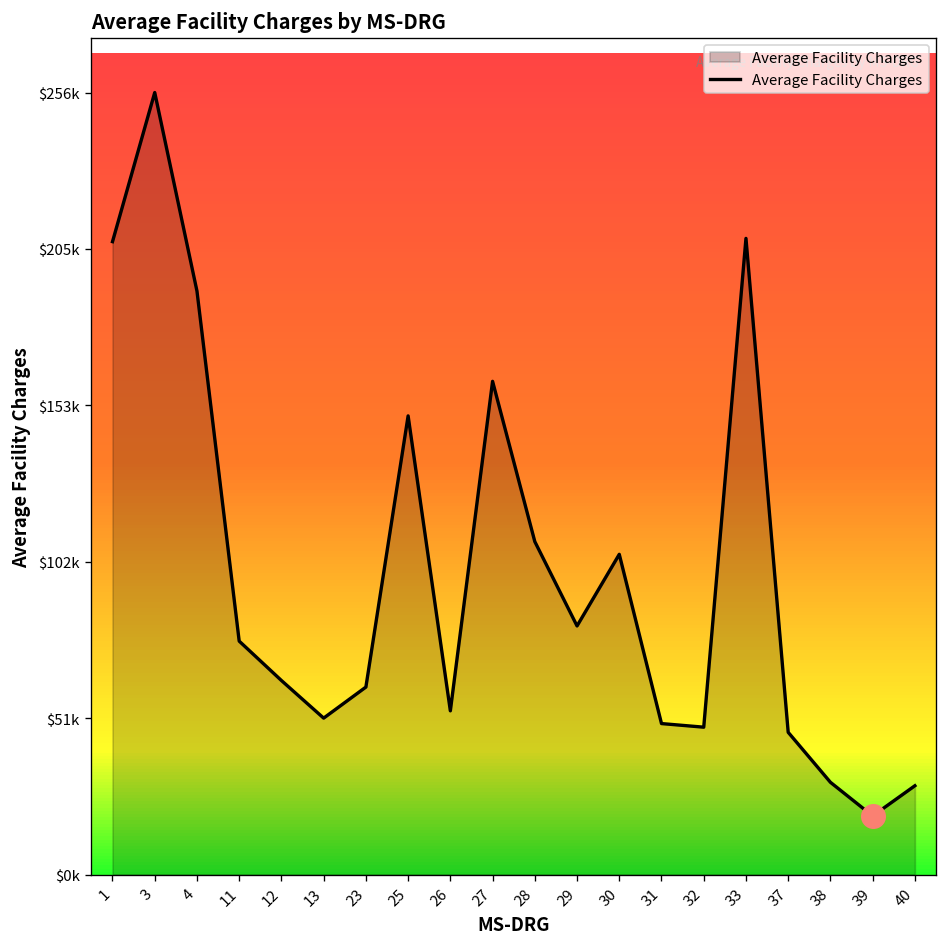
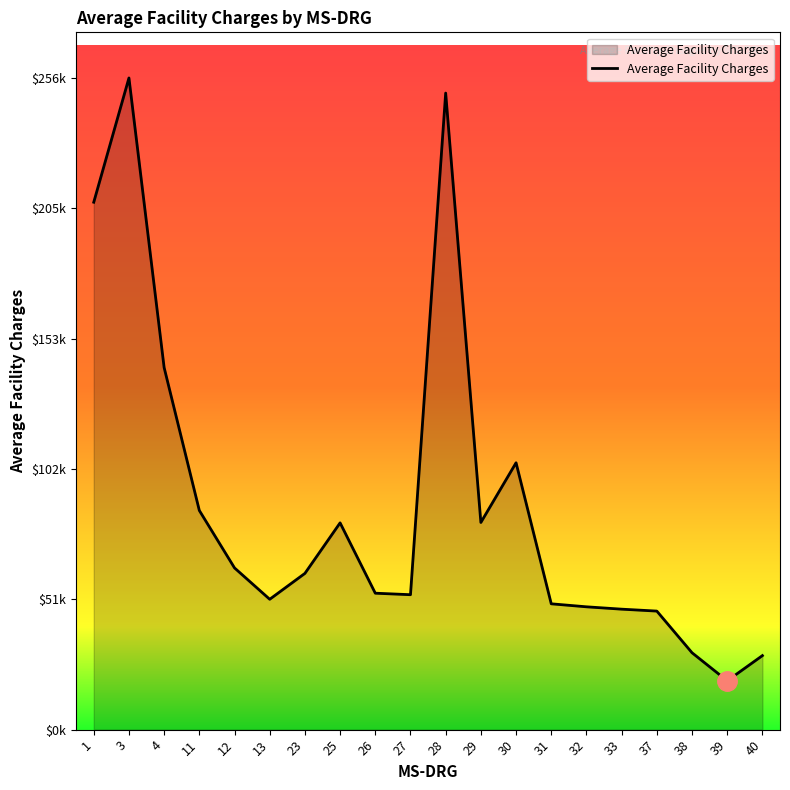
  {
    "Average Facility Charges": {
      "1": "$207000",
      "3": "$256000",
-     "4": "$191000",
-     "11": "$76000",
+     "4": "$142000",
+     "11": "$86000",
      "12": "$63000",
      "13": "$51000",
      "23": "$61000",
-     "25": "$150000",
+     "25": "$81000",
      "26": "$54000",
-     "27": "$161000",
-     "28": "$109000",
+     "27": "$53000",
+     "28": "$250000",
      "29": "$81000",
      "30": "$105000",
      "31": "$49000",
      "32": "$48000",
-     "33": "$208000",
+     "33": "$47000",
      "37": "$47000",
      "38": "$30000",
      "40": "$29000"
    }
  }
